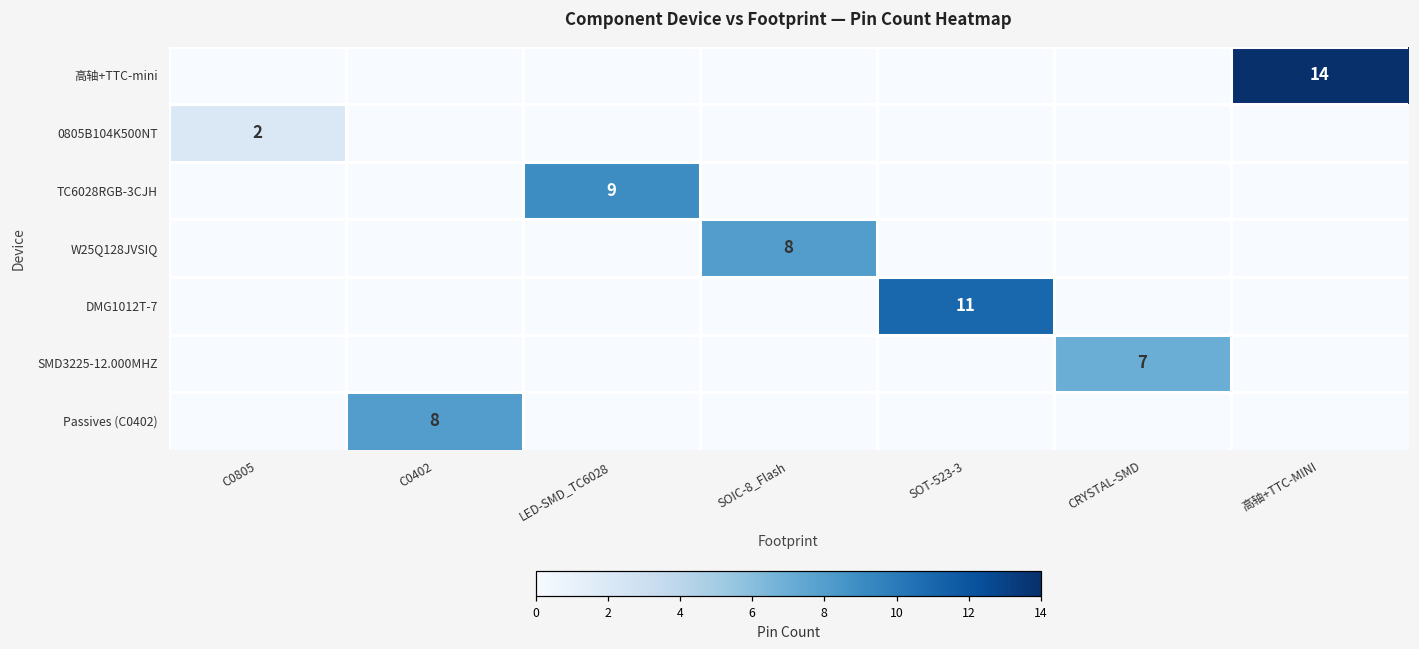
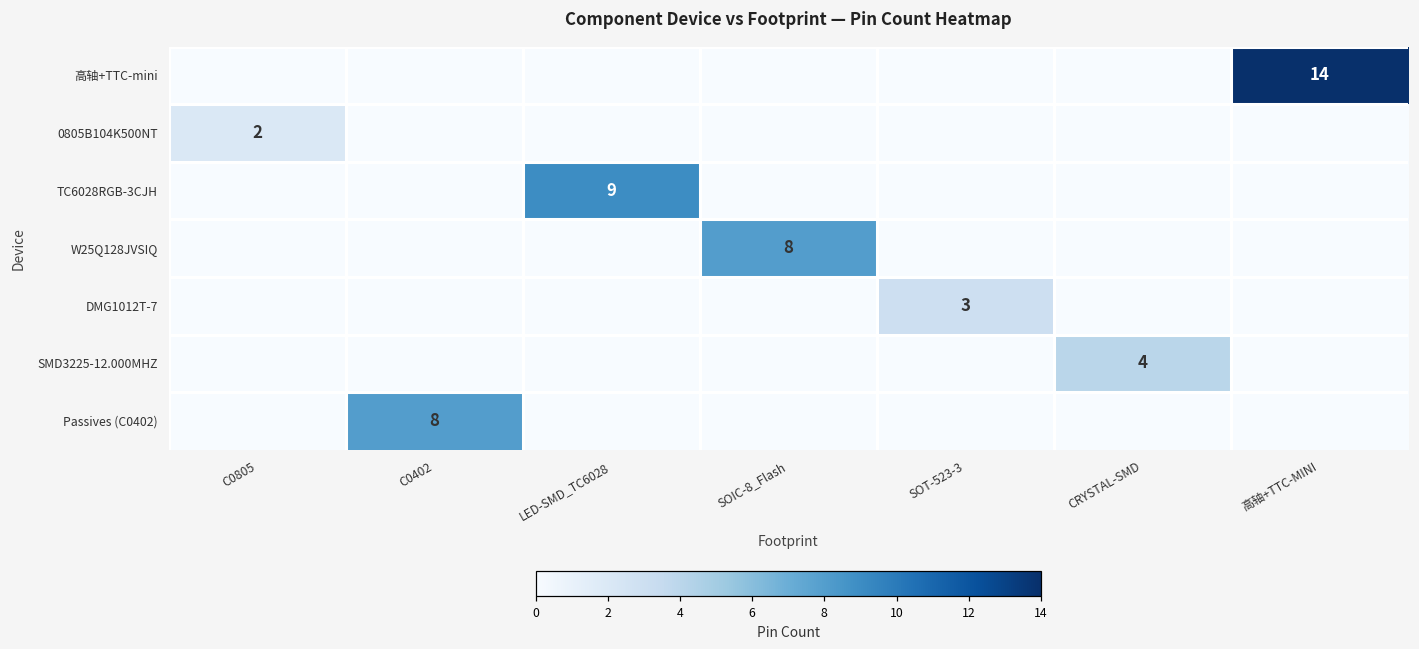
  {
    "高轴+TTC-mini": {
      "高轴+TTC-MINI": 14
    },
    "0805B104K500NT": {
      "C0805": 2
    },
    "TC6028RGB-3CJH": {
      "LED-SMD_TC6028": 9
    },
    "W25Q128JVSIQ": {
      "SOIC-8_Flash": 8
    },
    "DMG1012T-7": {
-     "SOT-523-3": 11
+     "SOT-523-3": 3
    },
    "SMD3225-12.000MHZ": {
-     "CRYSTAL-SMD": 7
+     "CRYSTAL-SMD": 4
    },
    "Passives (C0402)": {
      "C0402": 8
    }
  }
